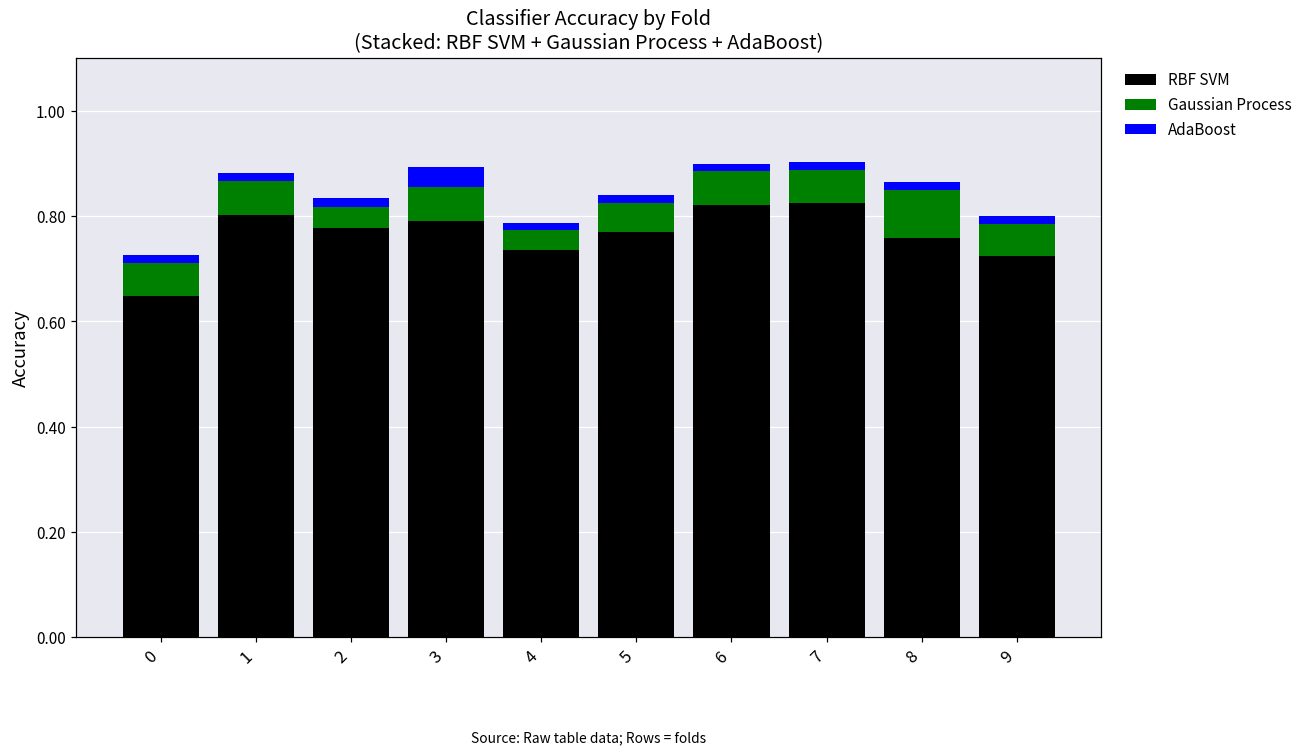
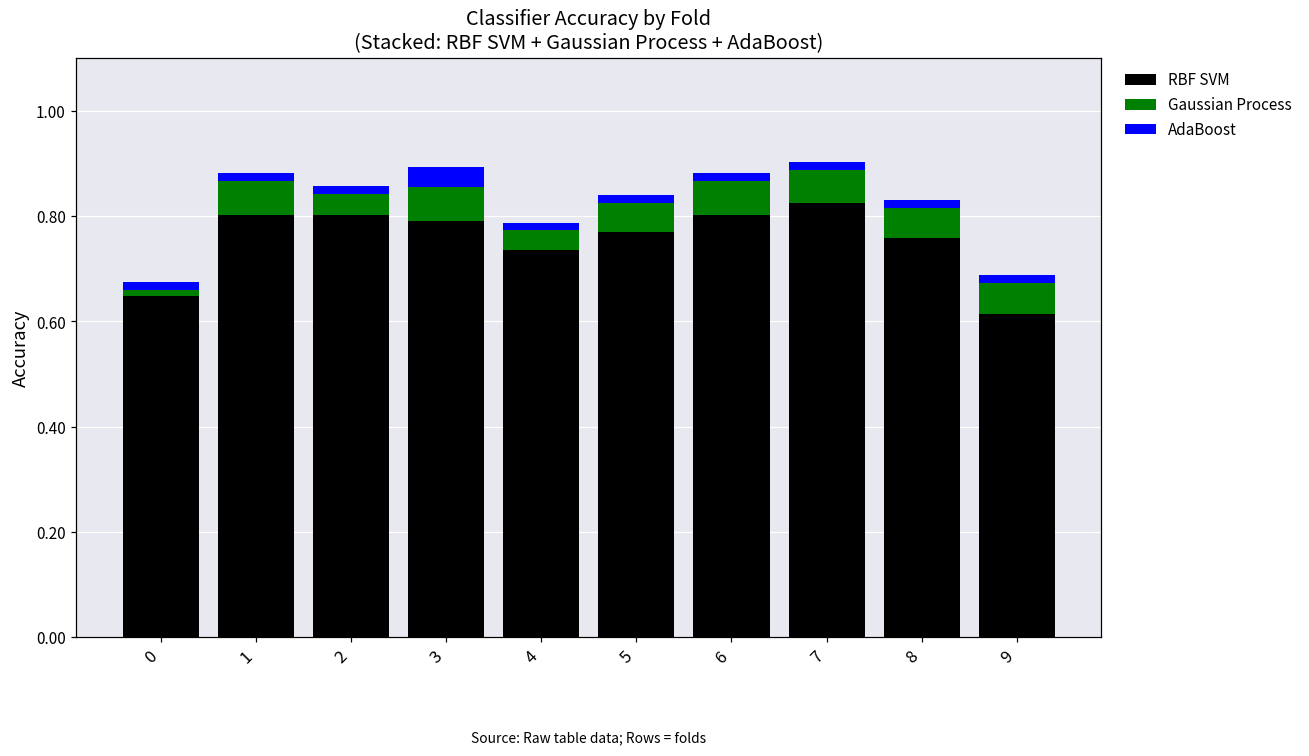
  {
    "RBF SVM": {
      "0": 0.65,
      "1": 0.80,
-     "2": 0.78,
+     "2": 0.80,
      "3": 0.79,
      "4": 0.74,
      "5": 0.77,
-     "6": 0.82,
+     "6": 0.80,
      "7": 0.82,
      "8": 0.76,
-     "9": 0.73
+     "9": 0.61
    },
    "Gaussian Process": {
-     "0": 0.06,
+     "0": 0.01,
      "1": 0.07,
      "2": 0.04,
      "3": 0.06,
      "4": 0.04,
      "5": 0.05,
      "6": 0.07,
      "7": 0.06,
-     "8": 0.09,
+     "8": 0.06,
      "9": 0.06
    },
    "AdaBoost": {
      "0": 0.01,
      "1": 0.01,
      "2": 0.02,
      "3": 0.04,
      "4": 0.01,
      "5": 0.01,
      "6": 0.01,
      "7": 0.02,
      "8": 0.01,
      "9": 0.01
    }
  }
